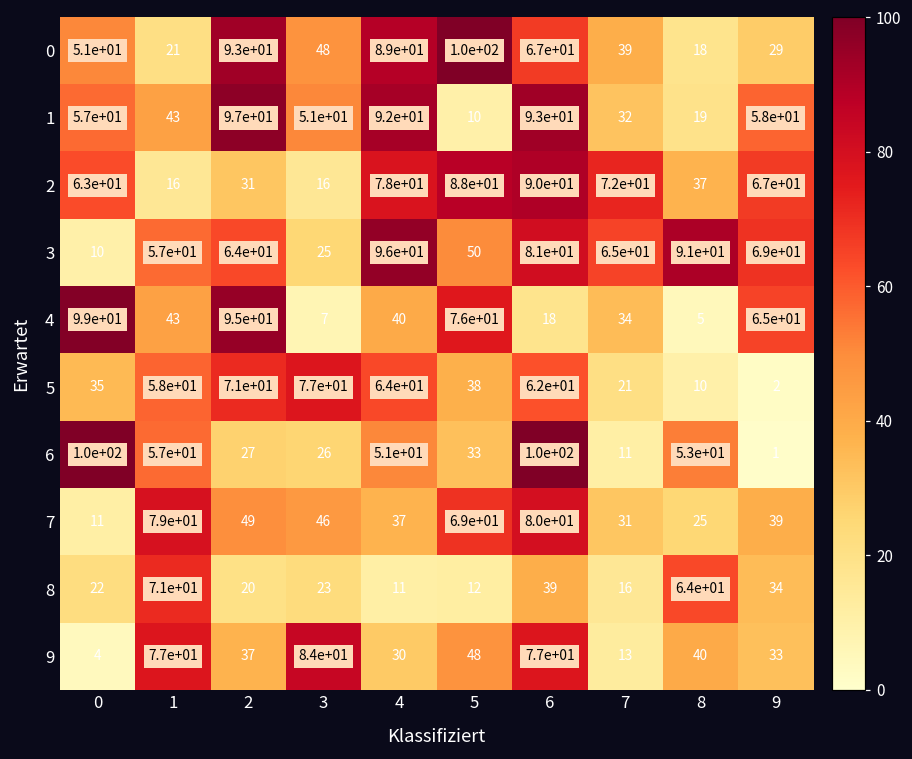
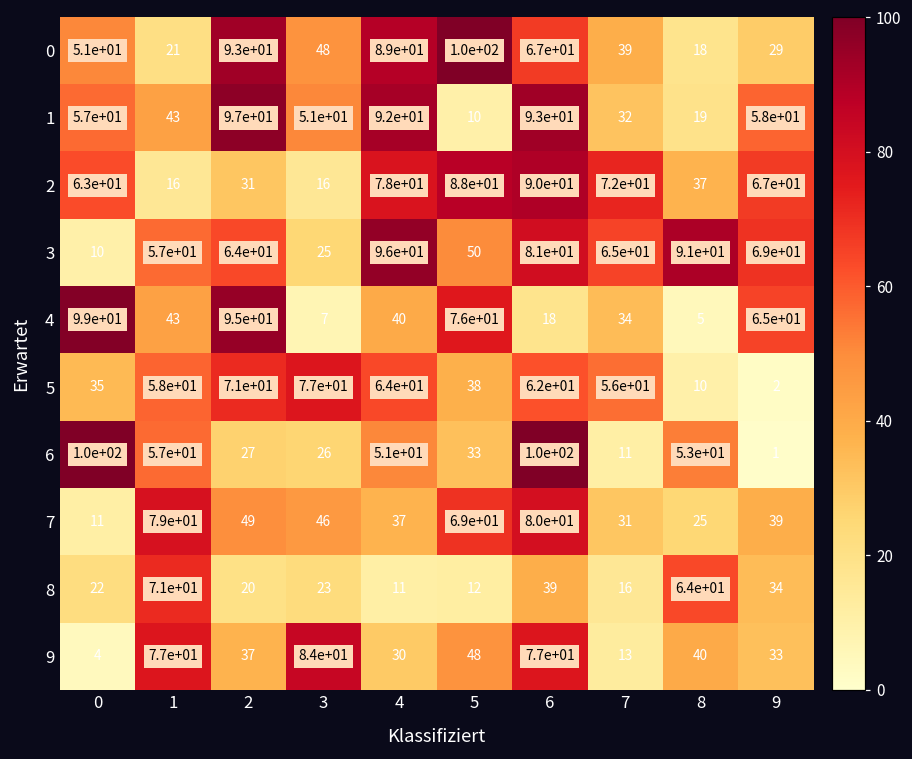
  {
    "0": {
      "1": "21",
      "3": "48",
      "7": "39",
      "8": "18",
      "9": "29"
    },
    "1": {
      "1": "43",
      "5": "10",
      "7": "32",
      "8": "19"
    },
    "2": {
      "1": "16",
      "2": "31",
      "3": "16",
      "8": "37"
    },
    "3": {
      "0": "10",
      "3": "25",
      "5": "50"
    },
    "4": {
      "1": "43",
      "3": "7",
      "4": "40",
      "6": "18",
      "7": "34",
      "8": "5"
    },
    "5": {
      "0": "35",
      "5": "38",
-     "7": "21",
+     "7": "5.6e+01",
      "8": "10",
      "9": "2"
    },
    "6": {
      "2": "27",
      "3": "26",
      "5": "33",
      "7": "11",
      "9": "1"
    },
    "7": {
      "0": "11",
      "2": "49",
      "3": "46",
      "4": "37",
      "7": "31",
      "8": "25",
      "9": "39"
    },
    "8": {
      "0": "22",
      "2": "20",
      "3": "23",
      "4": "11",
      "5": "12",
      "6": "39",
      "7": "16",
      "9": "34"
    },
    "9": {
      "0": "4",
      "2": "37",
      "4": "30",
      "5": "48",
      "7": "13",
      "8": "40",
      "9": "33"
    }
  }
